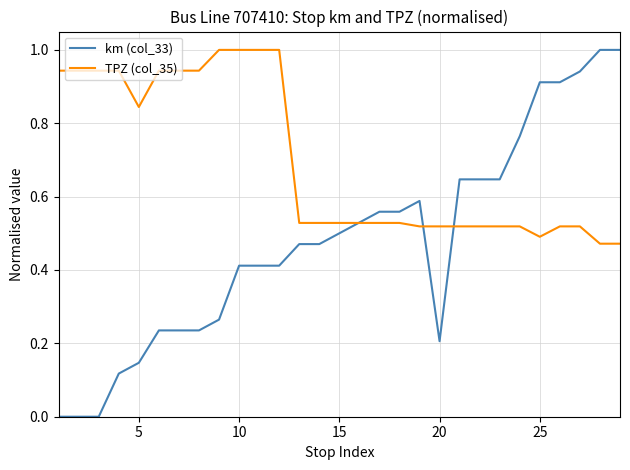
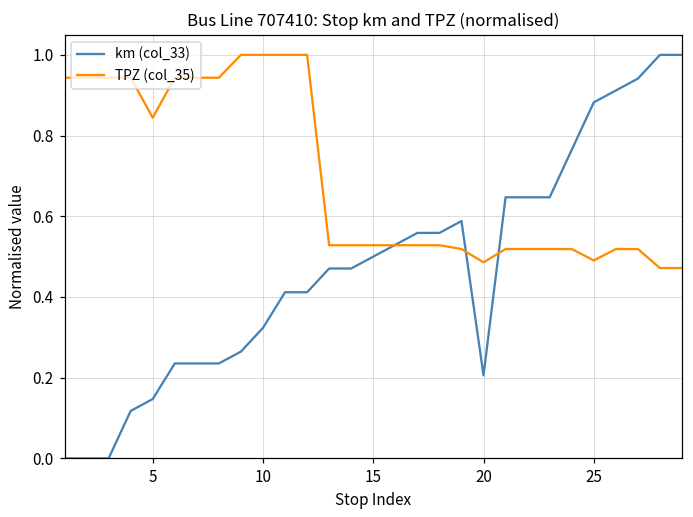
  {
    "km (col_33)": {
      "5": 0.15,
-     "10": 0.41,
+     "10": 0.32,
      "15": 0.50,
      "20": 0.21,
-     "25": 0.91
+     "25": 0.88
    },
    "TPZ (col_35)": {
      "5": 0.84,
      "10": 1.00,
      "15": 0.53,
-     "20": 0.52,
+     "20": 0.49,
      "25": 0.49
    }
  }
